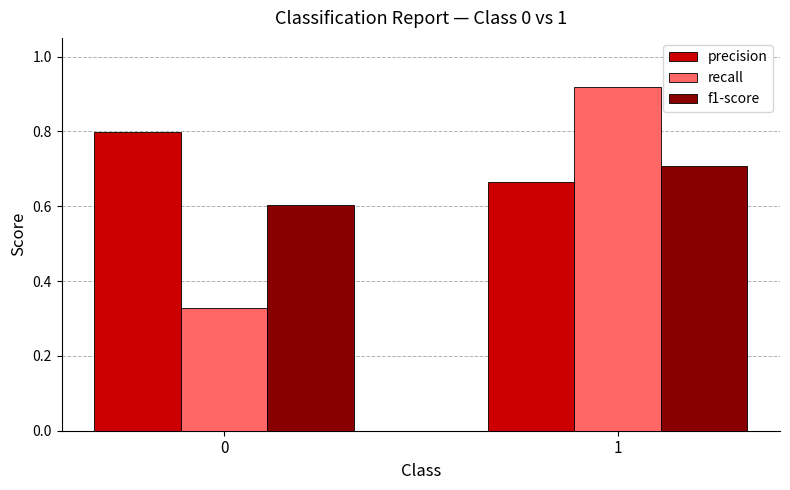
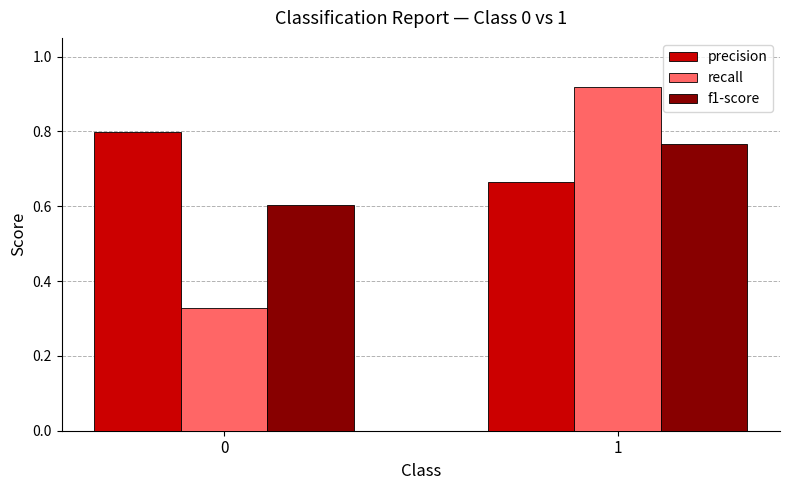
  {
    "precision": {
      "0": 0.80,
      "1": 0.66
    },
    "recall": {
      "0": 0.33,
      "1": 0.92
    },
    "f1-score": {
      "0": 0.60,
-     "1": 0.71
+     "1": 0.77
    }
  }
